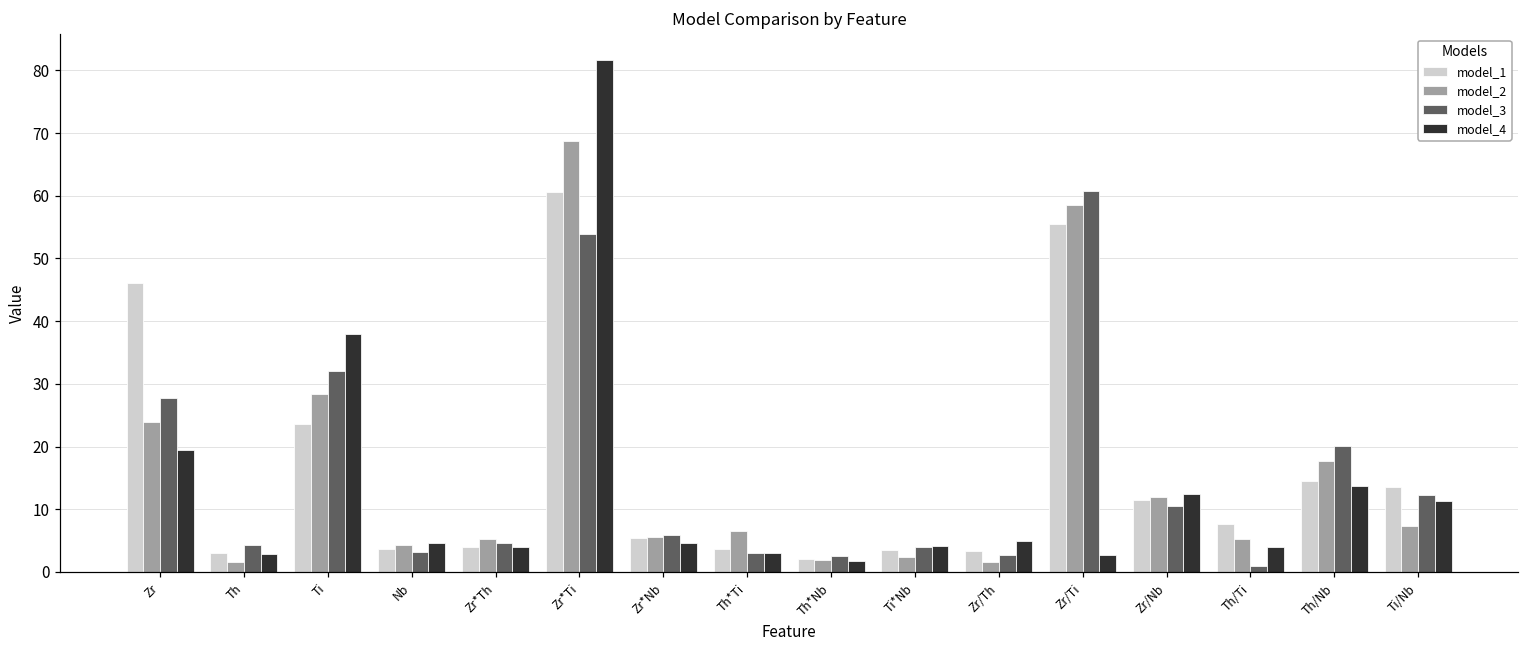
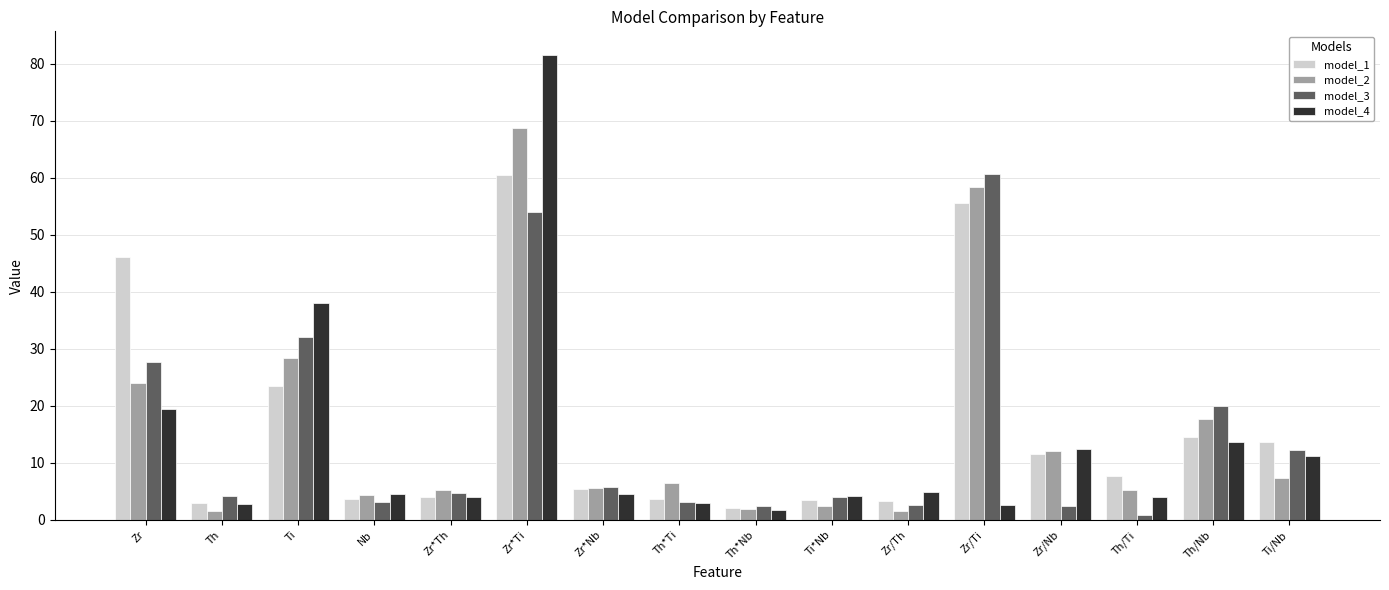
  {
    "model_1": {
      "Zr": 46,
      "Th": 3,
      "Ti": 24,
      "Nb": 4,
      "Zr*Th": 4,
      "Zr*Ti": 61,
      "Zr*Nb": 5,
      "Th*Ti": 4,
      "Th*Nb": 2,
      "Ti*Nb": 3,
      "Zr/Th": 3,
      "Zr/Ti": 56,
      "Zr/Nb": 12,
      "Th/Ti": 8,
      "Th/Nb": 15,
      "Ti/Nb": 14
    },
    "model_2": {
      "Zr": 24,
      "Th": 2,
      "Ti": 28,
      "Nb": 4,
      "Zr*Th": 5,
      "Zr*Ti": 69,
      "Zr*Nb": 6,
      "Th*Ti": 7,
      "Th*Nb": 2,
      "Ti*Nb": 2,
      "Zr/Th": 2,
      "Zr/Ti": 58,
      "Zr/Nb": 12,
      "Th/Ti": 5,
      "Th/Nb": 18,
      "Ti/Nb": 7
    },
    "model_3": {
      "Zr": 28,
      "Th": 4,
      "Ti": 32,
      "Nb": 3,
      "Zr*Th": 5,
      "Zr*Ti": 54,
      "Zr*Nb": 6,
      "Th*Ti": 3,
      "Th*Nb": 3,
      "Ti*Nb": 4,
      "Zr/Th": 3,
      "Zr/Ti": 61,
-     "Zr/Nb": 11,
+     "Zr/Nb": 2,
      "Th/Ti": 1,
      "Th/Nb": 20,
      "Ti/Nb": 12
    },
    "model_4": {
      "Zr": 20,
      "Th": 3,
      "Ti": 38,
      "Nb": 5,
      "Zr*Th": 4,
      "Zr*Ti": 82,
      "Zr*Nb": 5,
      "Th*Ti": 3,
      "Th*Nb": 2,
      "Ti*Nb": 4,
      "Zr/Th": 5,
      "Zr/Ti": 3,
      "Zr/Nb": 12,
      "Th/Ti": 4,
      "Th/Nb": 14,
      "Ti/Nb": 11
    }
  }
